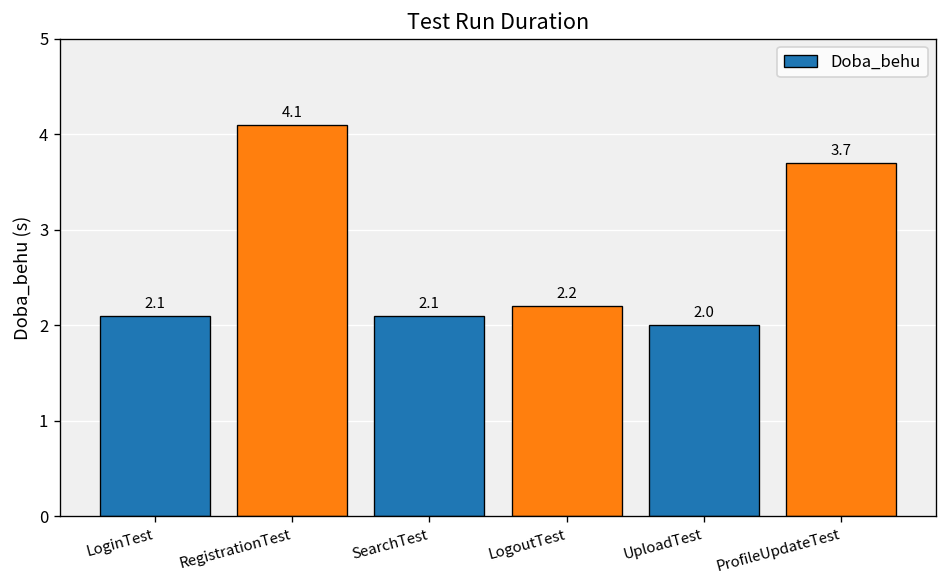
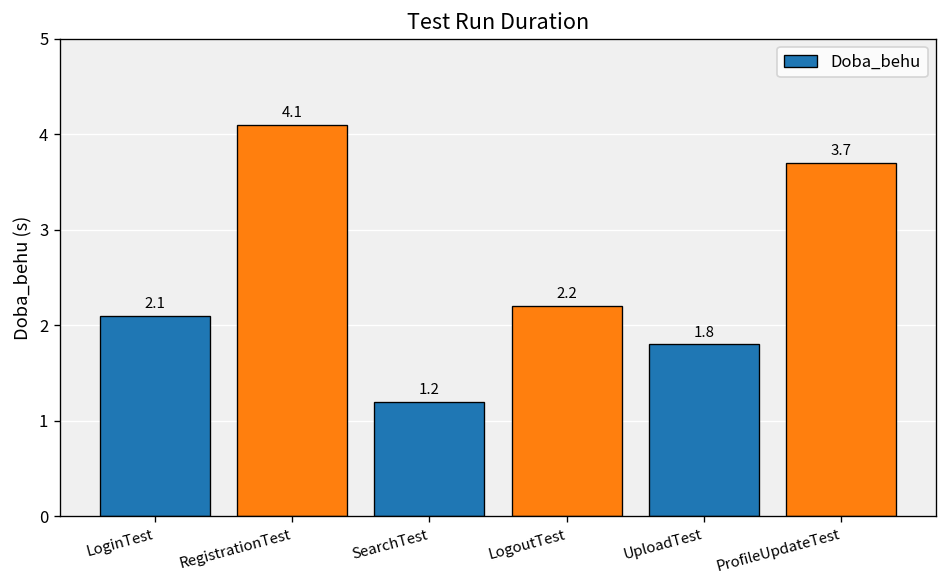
  {
    "LoginTest": 2.1,
    "RegistrationTest": 4.1,
-   "SearchTest": 2.1,
+   "SearchTest": 1.2,
    "LogoutTest": 2.2,
-   "UploadTest": 2.0,
+   "UploadTest": 1.8,
    "ProfileUpdateTest": 3.7
  }
